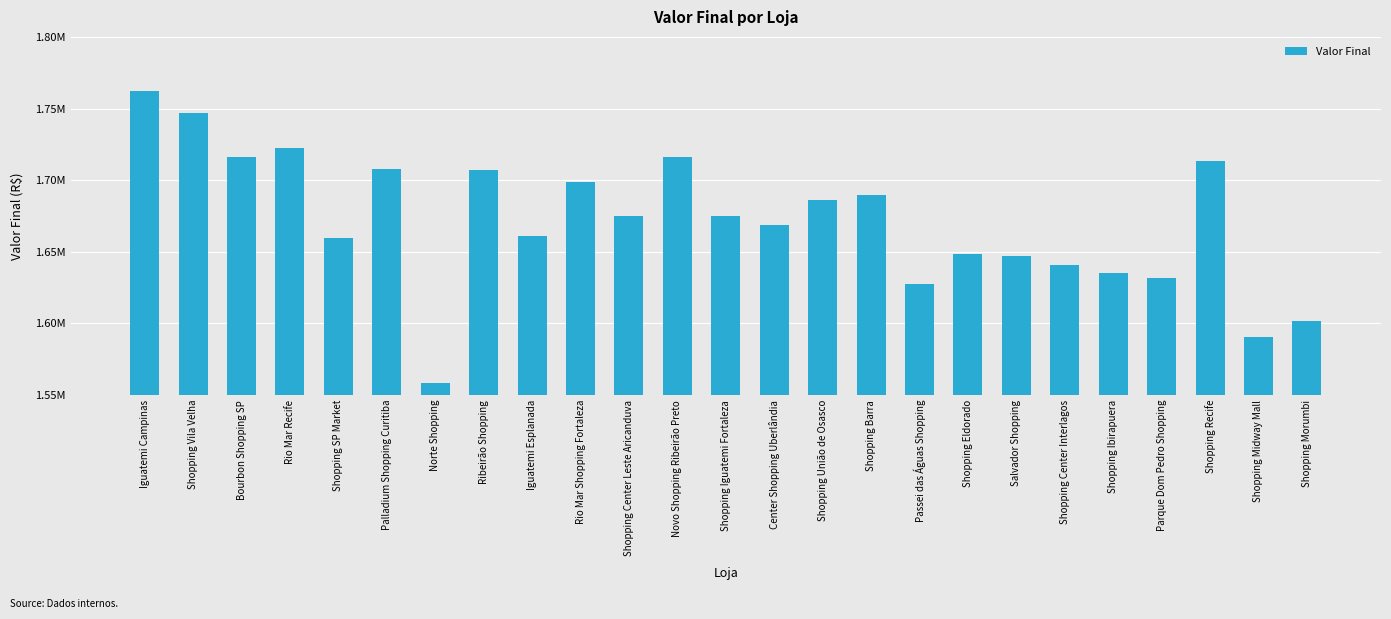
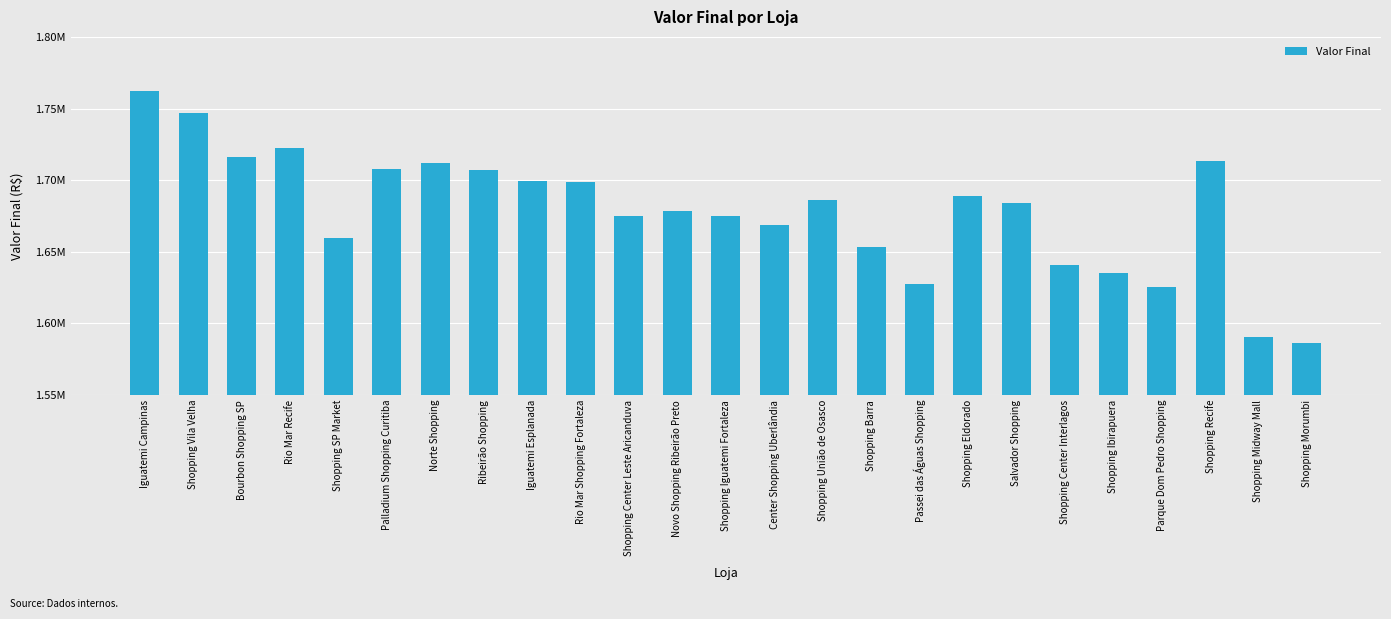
  {
    "Iguatemi Campinas": 1762000,
    "Shopping Vila Velha": 1747000,
    "Bourbon Shopping SP": 1716000,
    "Rio Mar Recife": 1723000,
    "Shopping SP Market": 1659000,
    "Palladium Shopping Curitiba": 1708000,
-   "Norte Shopping": 1558000,
+   "Norte Shopping": 1712000,
    "Ribeirão Shopping": 1707000,
-   "Iguatemi Esplanada": 1661000,
+   "Iguatemi Esplanada": 1700000,
    "Rio Mar Shopping Fortaleza": 1698000,
    "Shopping Center Leste Aricanduva": 1675000,
-   "Novo Shopping Ribeirão Preto": 1716000,
+   "Novo Shopping Ribeirão Preto": 1678000,
    "Shopping Iguatemi Fortaleza": 1675000,
    "Center Shopping Uberlândia": 1669000,
    "Shopping União de Osasco": 1686000,
-   "Shopping Barra": 1690000,
+   "Shopping Barra": 1653000,
    "Passei das Águas Shopping": 1627000,
-   "Shopping Eldorado": 1648000,
-   "Salvador Shopping": 1647000,
+   "Shopping Eldorado": 1689000,
+   "Salvador Shopping": 1684000,
    "Shopping Center Interlagos": 1640000,
    "Shopping Ibirapuera": 1635000,
-   "Parque Dom Pedro Shopping": 1632000,
+   "Parque Dom Pedro Shopping": 1625000,
    "Shopping Recife": 1713000,
    "Shopping Midway Mall": 1590000,
-   "Shopping Morumbi": 1602000
+   "Shopping Morumbi": 1586000
  }
